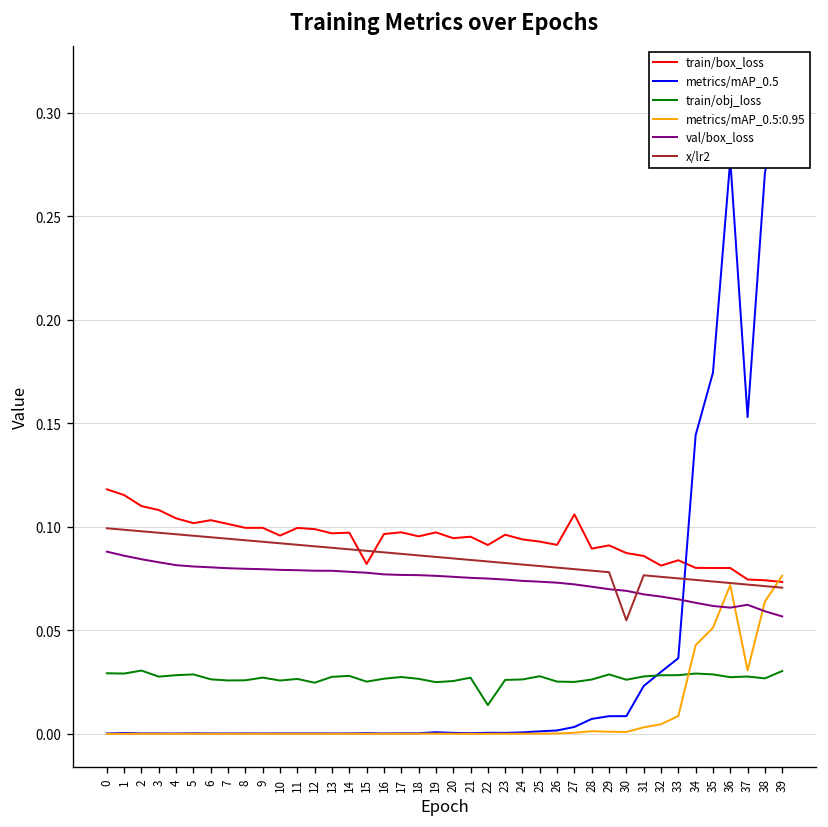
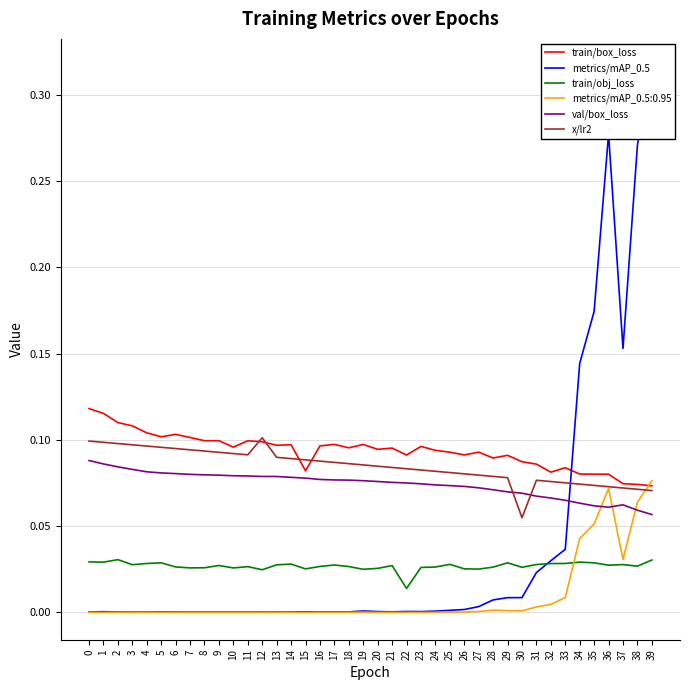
  {
    "train/box_loss": {
      "0": 0.118,
      "1": 0.115,
      "2": 0.110,
      "3": 0.108,
      "4": 0.104,
      "5": 0.102,
      "6": 0.103,
      "7": 0.101,
      "8": 0.100,
      "9": 0.100,
      "10": 0.096,
      "11": 0.100,
      "12": 0.099,
      "13": 0.097,
      "14": 0.097,
      "15": 0.082,
      "16": 0.097,
      "17": 0.097,
      "18": 0.095,
      "19": 0.097,
      "20": 0.095,
      "21": 0.095,
      "22": 0.091,
      "23": 0.096,
      "24": 0.094,
      "25": 0.093,
      "26": 0.091,
-     "27": 0.106,
+     "27": 0.093,
      "28": 0.090,
      "29": 0.091,
      "30": 0.087,
      "31": 0.086,
      "32": 0.081,
      "33": 0.084,
      "34": 0.080,
      "35": 0.080,
      "36": 0.080,
      "37": 0.075,
      "38": 0.074,
      "39": 0.073
    },
    "metrics/mAP_0.5": {
      "26": 0.002,
      "27": 0.003,
      "28": 0.007,
      "29": 0.009,
      "30": 0.009,
      "31": 0.023,
      "32": 0.030,
      "33": 0.037,
      "34": 0.144,
      "35": 0.175,
      "37": 0.153,
      "38": 0.271
    },
    "train/obj_loss": {
      "0": 0.029,
      "1": 0.029,
      "2": 0.031,
      "3": 0.028,
      "4": 0.028,
      "5": 0.029,
      "6": 0.026,
      "7": 0.026,
      "8": 0.026,
      "9": 0.027,
      "10": 0.026,
      "11": 0.027,
      "12": 0.025,
      "13": 0.028,
      "14": 0.028,
      "15": 0.025,
      "16": 0.027,
      "17": 0.028,
      "18": 0.027,
      "19": 0.025,
      "20": 0.026,
      "21": 0.027,
      "22": 0.014,
      "23": 0.026,
      "24": 0.026,
      "25": 0.028,
      "26": 0.025,
      "27": 0.025,
      "28": 0.026,
      "29": 0.029,
      "30": 0.026,
      "31": 0.028,
      "32": 0.028,
      "33": 0.028,
      "34": 0.029,
      "35": 0.029,
      "36": 0.027,
      "37": 0.028,
      "38": 0.027,
      "39": 0.030
    },
    "metrics/mAP_0.5:0.95": {
      "26": 0.000,
      "27": 0.001,
      "28": 0.001,
      "29": 0.001,
      "30": 0.001,
      "31": 0.003,
      "32": 0.005,
      "33": 0.009,
      "34": 0.043,
      "35": 0.051,
      "37": 0.031,
      "38": 0.064,
      "39": 0.076
    },
    "val/box_loss": {
      "0": 0.088,
      "1": 0.086,
      "2": 0.084,
      "3": 0.083,
      "4": 0.082,
      "5": 0.081,
      "6": 0.081,
      "7": 0.080,
      "8": 0.080,
      "9": 0.080,
      "10": 0.079,
      "11": 0.079,
      "12": 0.079,
      "13": 0.079,
      "14": 0.078,
      "15": 0.078,
      "16": 0.077,
      "17": 0.077,
      "18": 0.077,
      "19": 0.076,
      "20": 0.076,
      "21": 0.075,
      "22": 0.075,
      "23": 0.075,
      "24": 0.074,
      "25": 0.074,
      "26": 0.073,
      "27": 0.072,
      "28": 0.071,
      "29": 0.070,
      "30": 0.069,
      "31": 0.067,
      "32": 0.066,
      "33": 0.065,
      "34": 0.063,
      "35": 0.062,
      "36": 0.061,
      "37": 0.062,
      "38": 0.059,
      "39": 0.057
    },
    "x/lr2": {
      "0": 0.099,
      "1": 0.099,
      "2": 0.098,
      "3": 0.097,
      "4": 0.096,
      "5": 0.096,
      "6": 0.095,
      "7": 0.094,
      "8": 0.094,
      "9": 0.093,
      "10": 0.092,
      "11": 0.091,
-     "12": 0.091,
+     "12": 0.101,
      "13": 0.090,
      "14": 0.089,
      "15": 0.088,
      "16": 0.088,
      "17": 0.087,
      "18": 0.086,
      "19": 0.086,
      "20": 0.085,
      "21": 0.084,
      "22": 0.083,
      "23": 0.083,
      "24": 0.082,
      "25": 0.081,
      "26": 0.080,
      "27": 0.080,
      "28": 0.079,
      "29": 0.078,
      "30": 0.055,
      "31": 0.077,
      "32": 0.076,
      "33": 0.075,
      "34": 0.074,
      "35": 0.074,
      "37": 0.072,
      "38": 0.071,
      "39": 0.071
    }
  }
